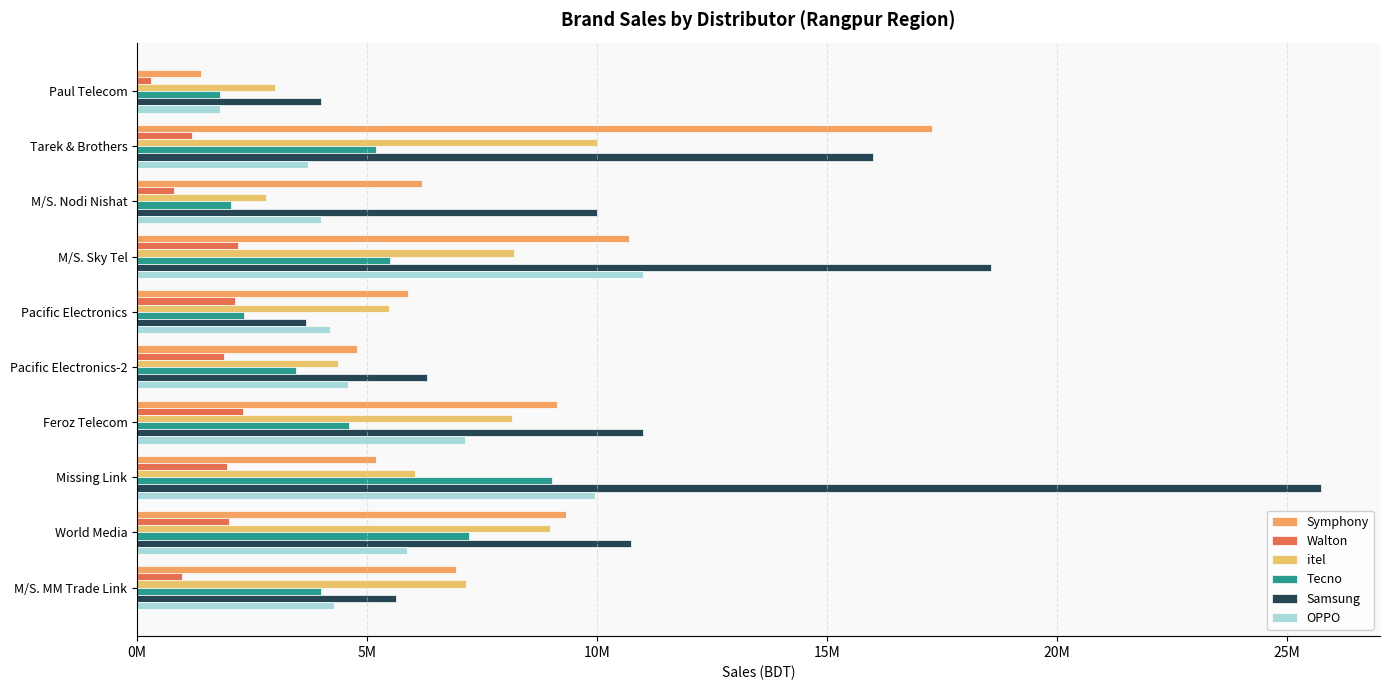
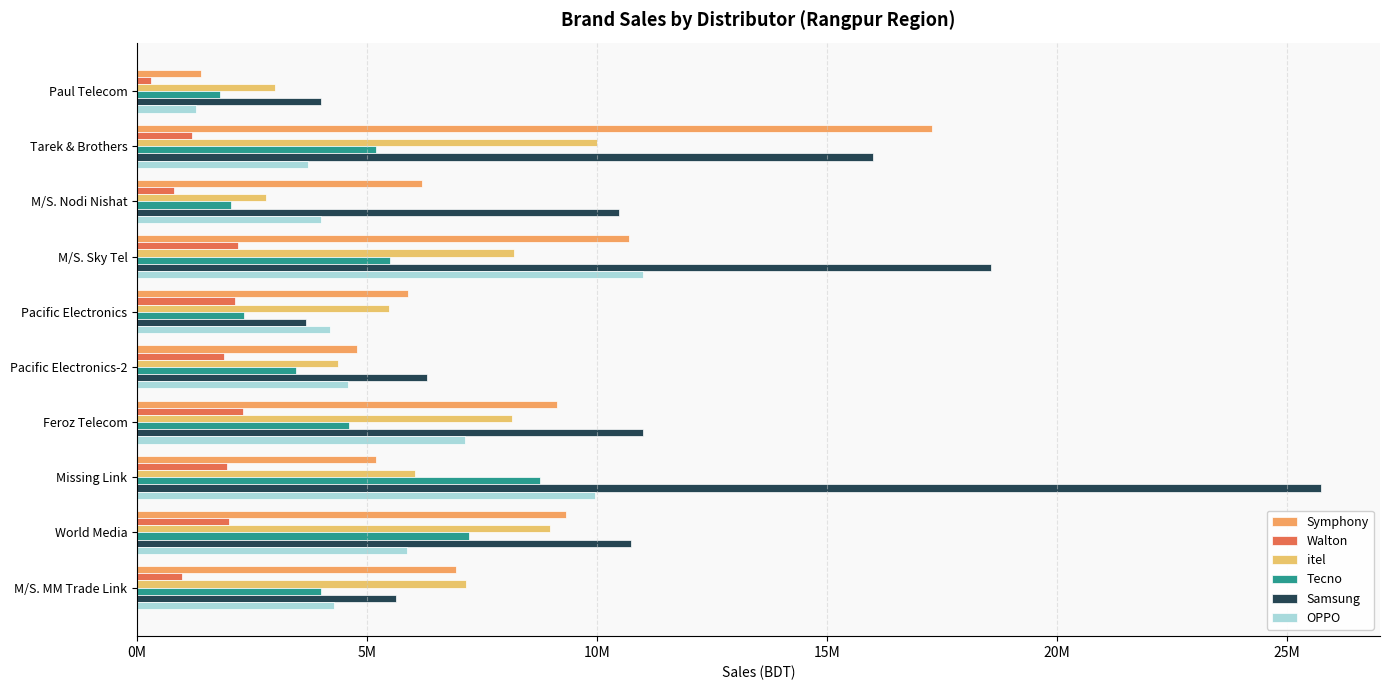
  {
    "Tecno": {
      "Paul Telecom": 1800000,
      "Tarek & Brothers": 5200000,
      "M/S. Nodi Nishat": 2000000,
      "M/S. Sky Tel": 5500000,
      "Pacific Electronics": 2300000,
      "Pacific Electronics-2": 3500000,
      "Feroz Telecom": 4600000,
-     "Missing Link": 9000000,
+     "Missing Link": 8700000,
      "World Media": 7200000,
      "M/S. MM Trade Link": 4000000
    },
    "Samsung": {
      "Paul Telecom": 4000000,
      "Tarek & Brothers": 16000000,
-     "M/S. Nodi Nishat": 10000000,
+     "M/S. Nodi Nishat": 10500000,
      "M/S. Sky Tel": 18600000,
      "Pacific Electronics": 3700000,
      "Pacific Electronics-2": 6300000,
      "Feroz Telecom": 11000000,
      "Missing Link": 25700000,
      "World Media": 10700000,
      "M/S. MM Trade Link": 5600000
    },
    "OPPO": {
-     "Paul Telecom": 1800000,
+     "Paul Telecom": 1300000,
      "Tarek & Brothers": 3700000,
      "M/S. Nodi Nishat": 4000000,
      "M/S. Sky Tel": 11000000,
      "Pacific Electronics": 4200000,
      "Pacific Electronics-2": 4600000,
      "Feroz Telecom": 7100000,
      "Missing Link": 10000000,
      "World Media": 5900000,
      "M/S. MM Trade Link": 4300000
    }
  }
